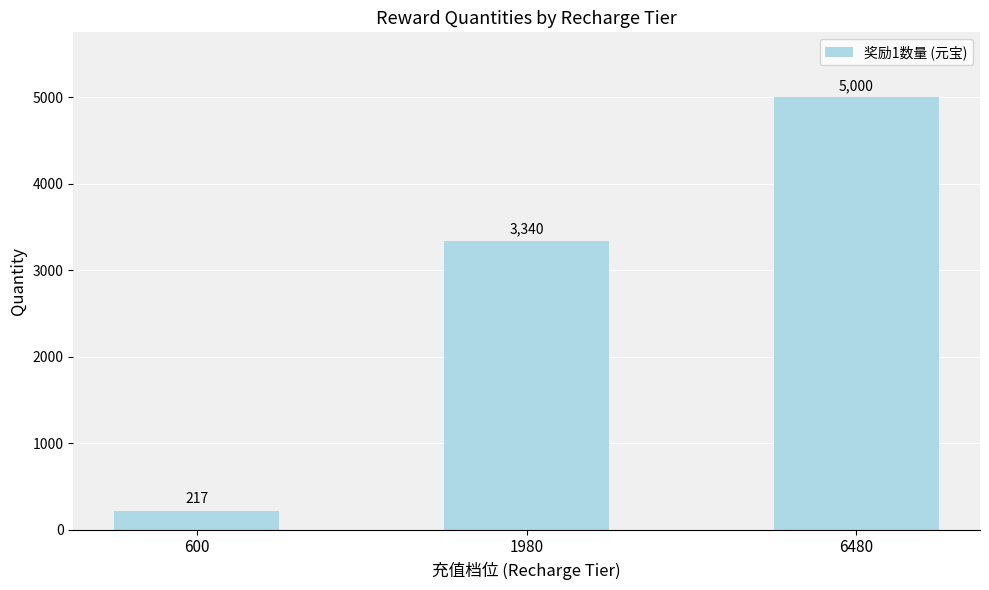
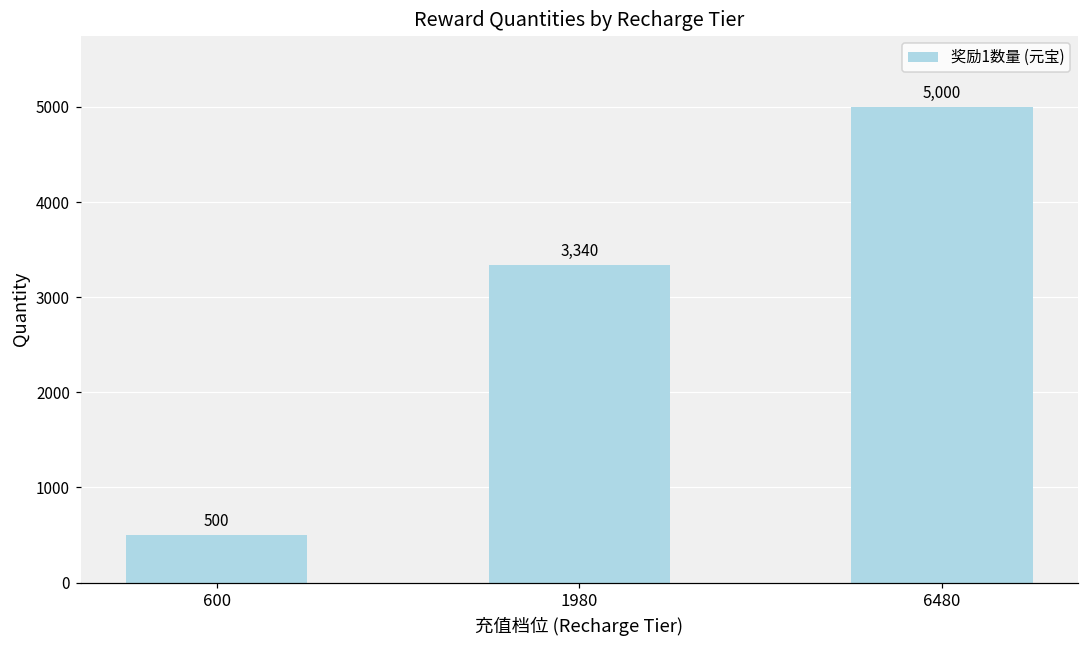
  {
-   "600": "217",
+   "600": "500",
    "1980": "3,340",
    "6480": "5,000"
  }
